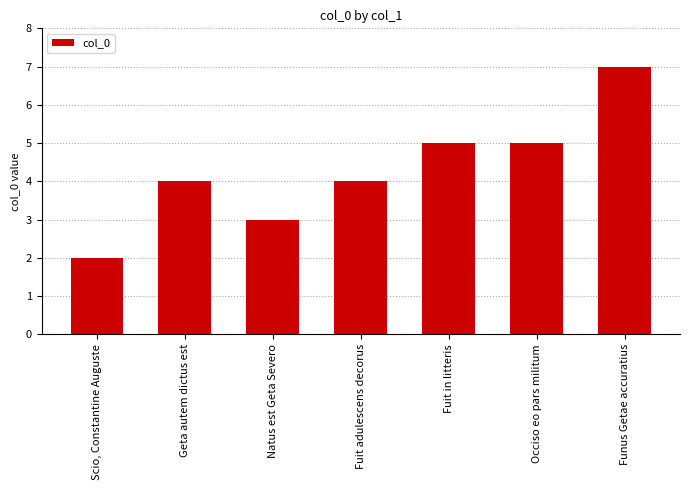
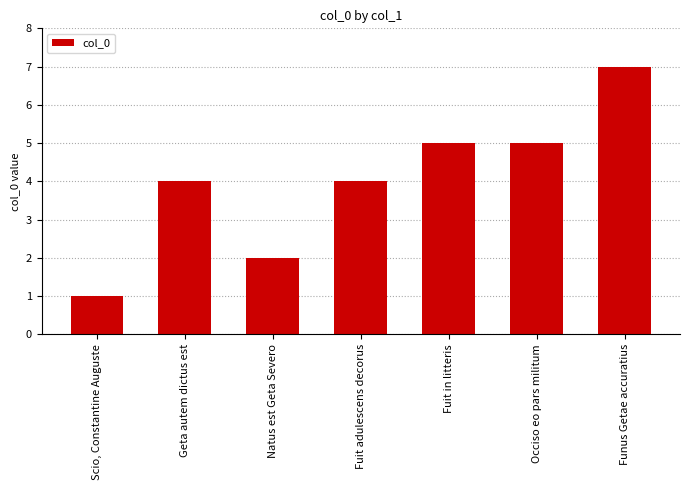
  {
-   "Scio, Constantine Auguste": 2,
+   "Scio, Constantine Auguste": 1,
    "Geta autem dictus est": 4,
-   "Natus est Geta Severo": 3,
+   "Natus est Geta Severo": 2,
    "Fuit adulescens decorus": 4,
    "Fuit in litteris": 5,
    "Occiso eo pars militum": 5,
    "Funus Getae accuratius": 7
  }
